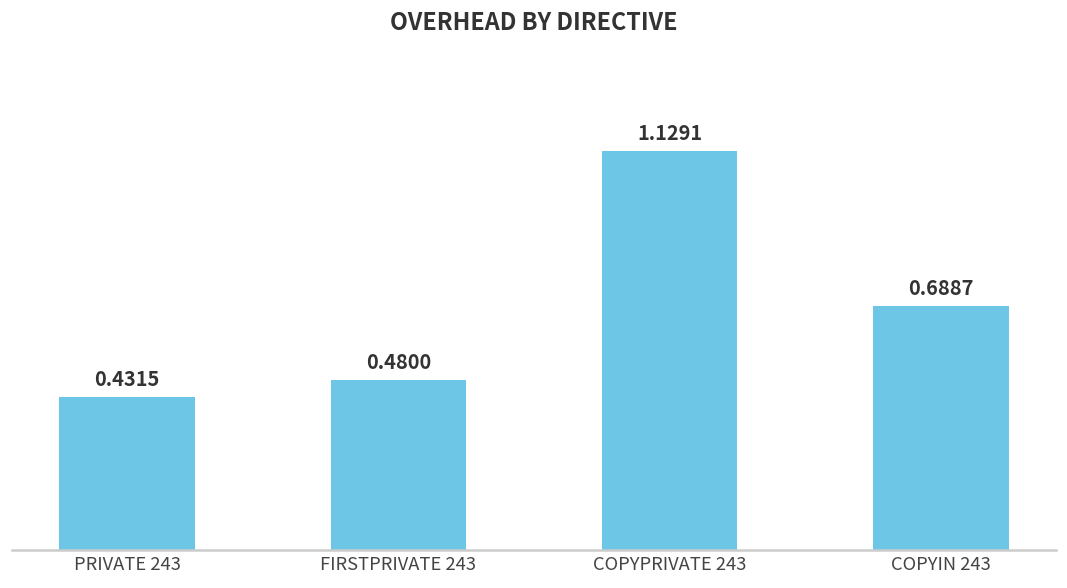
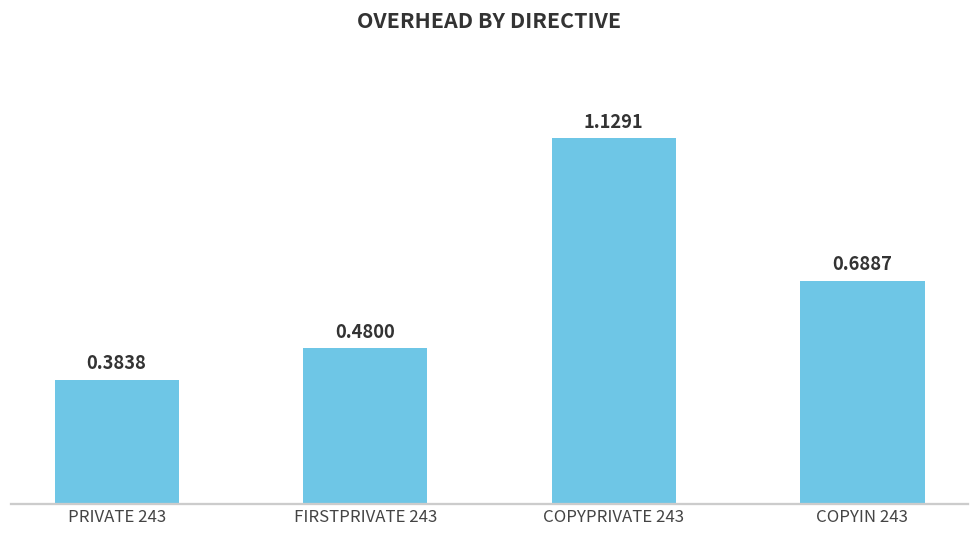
  {
-   "PRIVATE 243": 0.4315,
+   "PRIVATE 243": 0.3838,
    "FIRSTPRIVATE 243": 0.4800,
    "COPYPRIVATE 243": 1.1291,
    "COPYIN 243": 0.6887
  }
